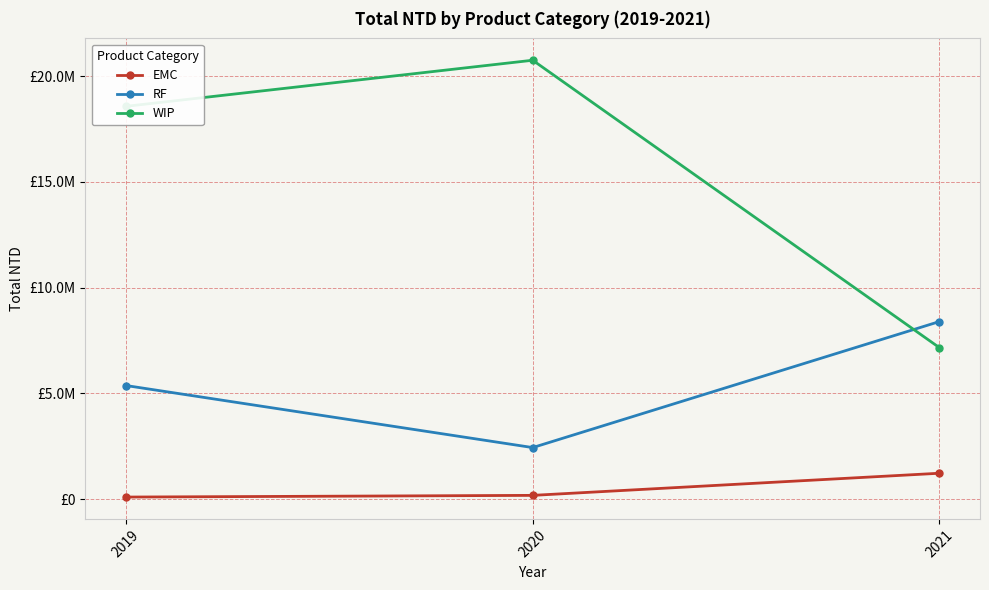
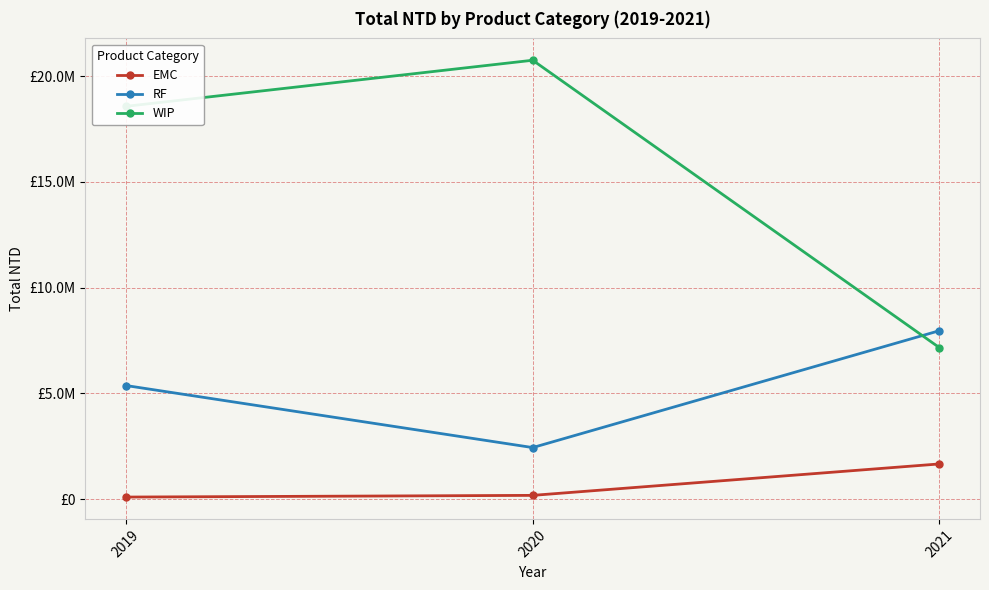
  {
    "EMC": {
      "2019": "£100000",
      "2020": "£200000",
-     "2021": "£1200000"
+     "2021": "£1700000"
    },
    "RF": {
      "2019": "£5400000",
      "2020": "£2400000",
-     "2021": "£8400000"
+     "2021": "£8000000"
    },
    "WIP": {
      "2020": "£20800000",
      "2021": "£7200000"
    }
  }
